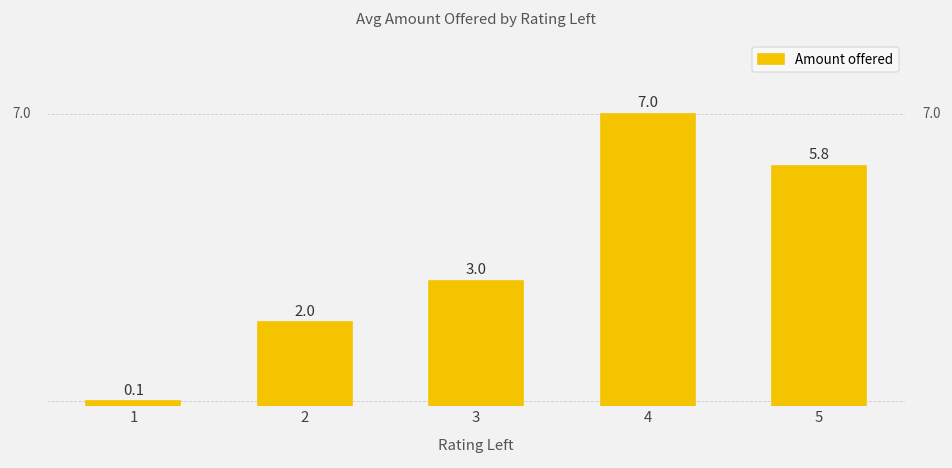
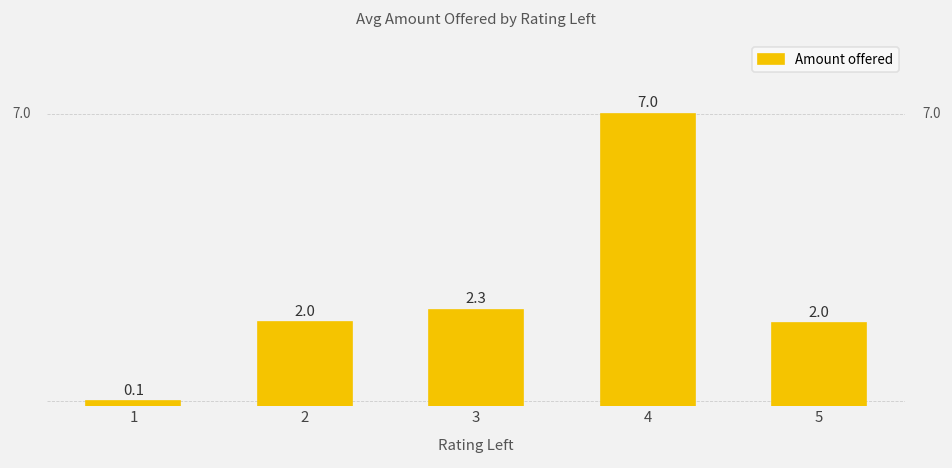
  {
    "1": 0.1,
    "2": 2.0,
-   "3": 3.0,
+   "3": 2.3,
    "4": 7.0,
-   "5": 5.8
+   "5": 2.0
  }
